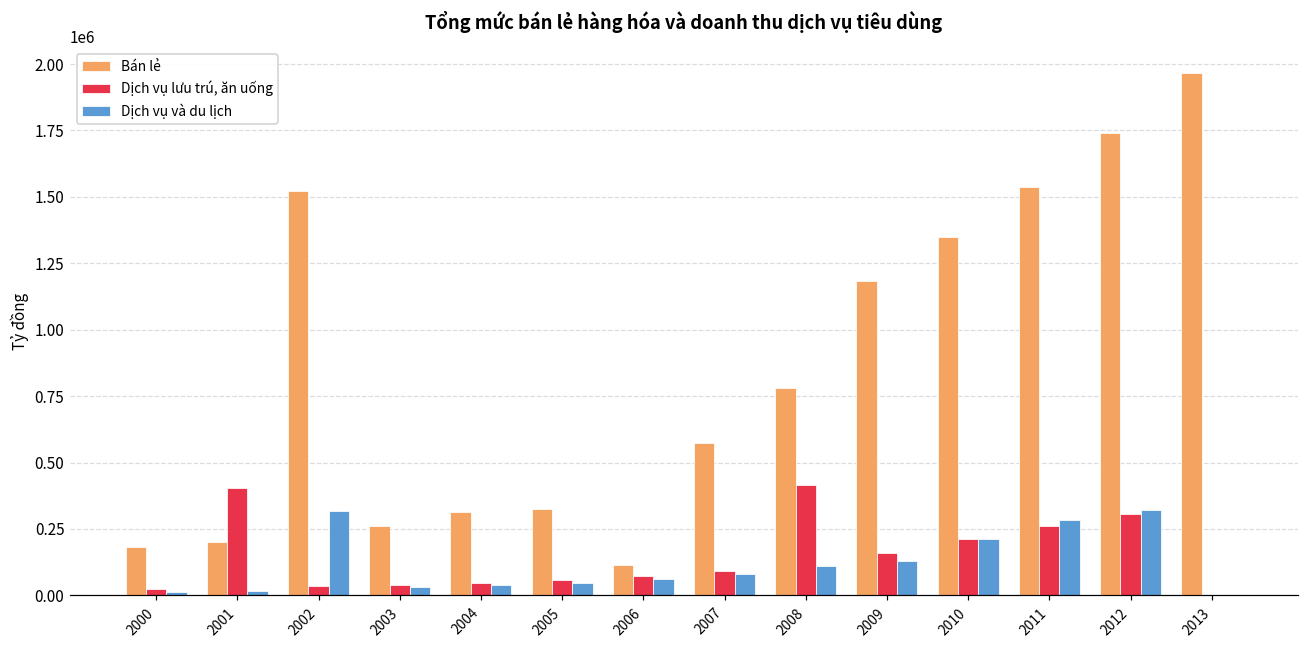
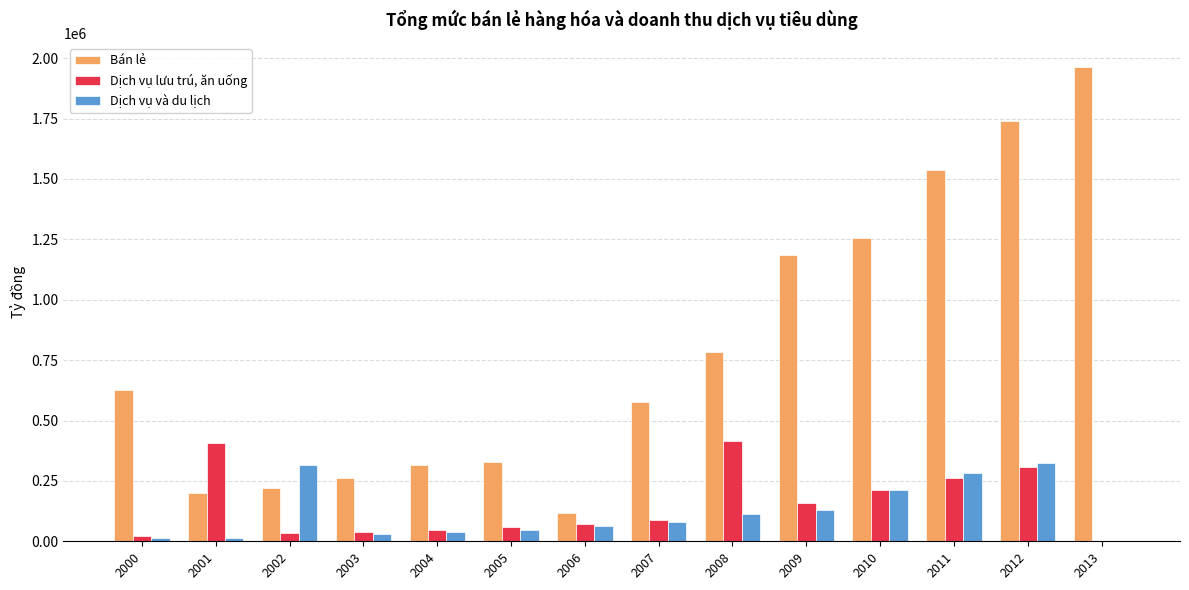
  {
    "Bán lẻ": {
-     "2000": 180000,
+     "2000": 630000,
      "2001": 200000,
-     "2002": 1520000,
+     "2002": 220000,
      "2003": 260000,
      "2004": 310000,
      "2005": 330000,
      "2006": 120000,
      "2007": 570000,
      "2008": 780000,
      "2009": 1180000,
-     "2010": 1350000,
+     "2010": 1250000,
      "2011": 1540000,
      "2012": 1740000,
      "2013": 1960000
    },
    "Dịch vụ lưu trú, ăn uống": {
      "2000": 20000,
      "2001": 410000,
      "2002": 40000,
      "2003": 40000,
      "2004": 50000,
      "2005": 60000,
      "2006": 70000,
      "2007": 90000,
      "2008": 410000,
      "2009": 160000,
      "2010": 210000,
      "2011": 260000,
      "2012": 310000,
      "2013": 0
    },
    "Dịch vụ và du lịch": {
      "2000": 10000,
      "2001": 10000,
      "2002": 320000,
      "2003": 30000,
      "2004": 40000,
      "2005": 50000,
      "2006": 60000,
      "2007": 80000,
      "2008": 110000,
      "2009": 130000,
      "2010": 210000,
      "2011": 280000,
      "2012": 320000,
      "2013": 0
    }
  }
